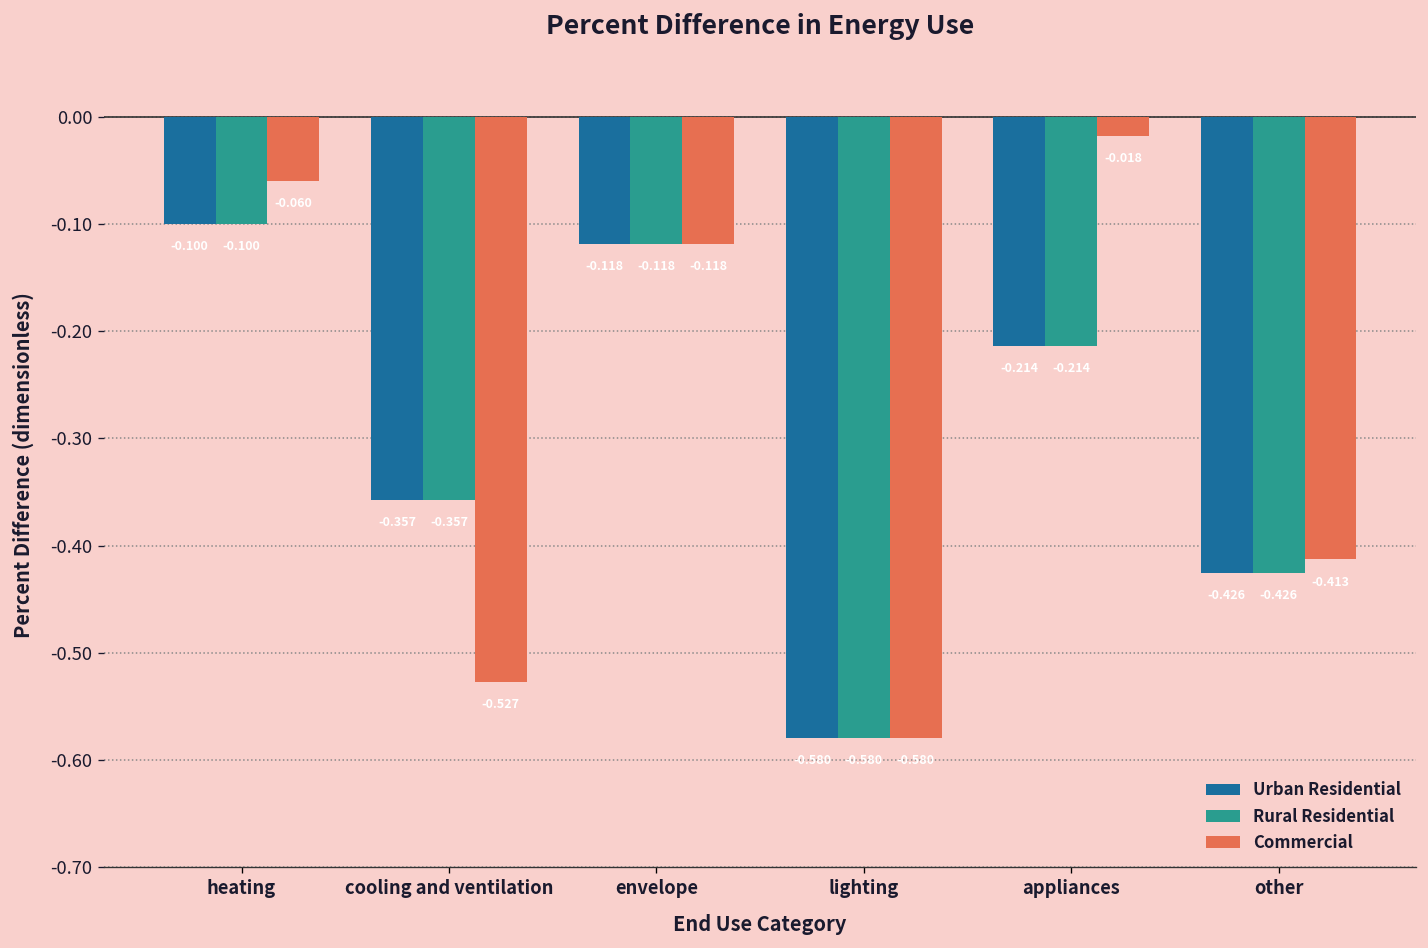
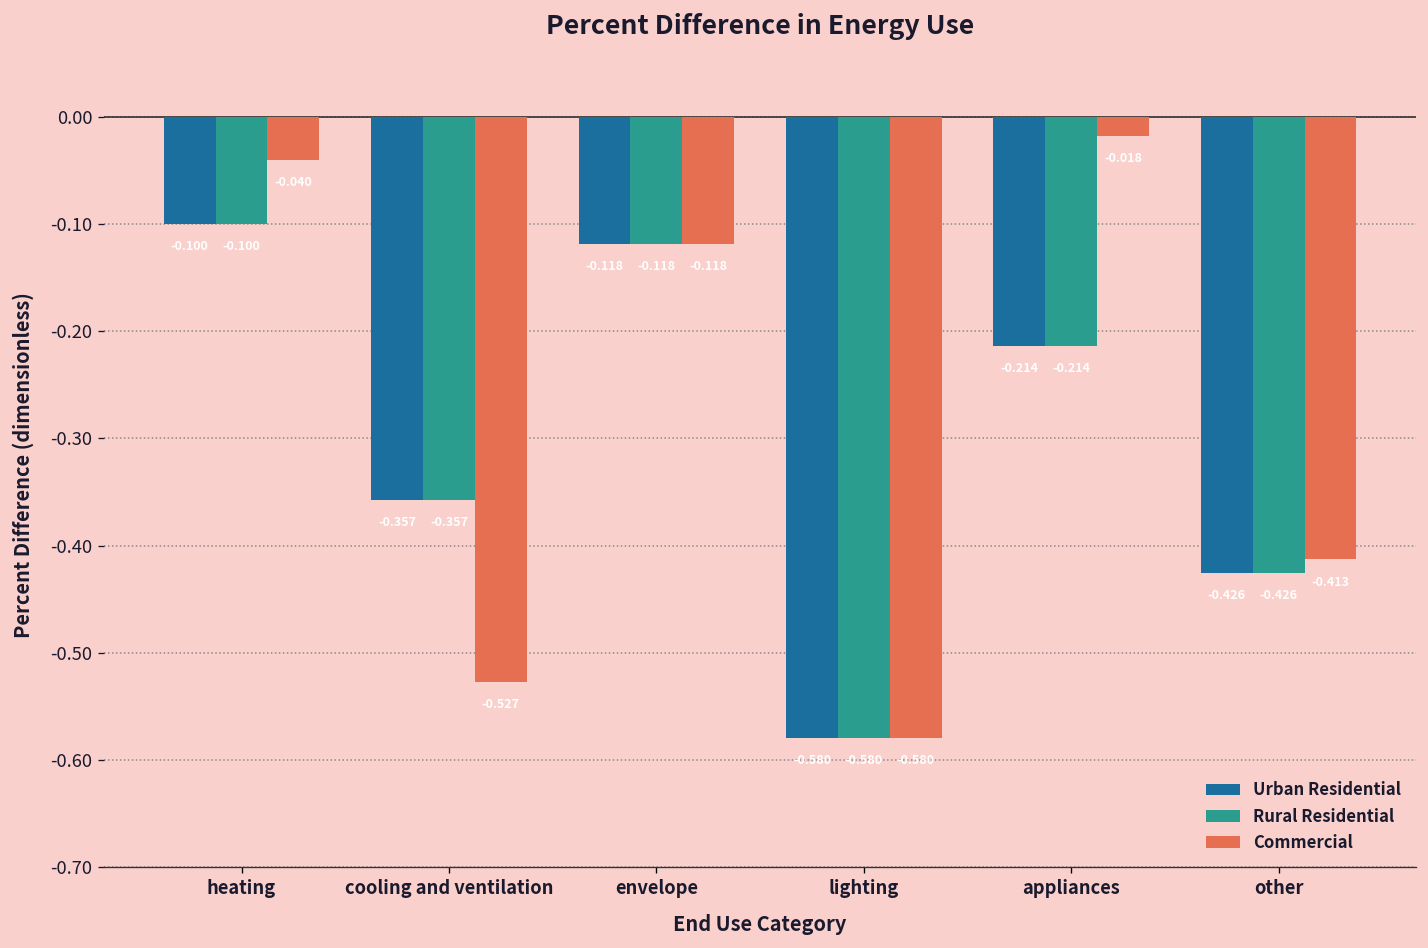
  {
    "Commercial": {
-     "heating": -0.060,
+     "heating": -0.040,
      "cooling and ventilation": -0.527,
      "envelope": -0.118,
      "lighting": -0.580,
      "appliances": -0.018,
      "other": -0.413
    }
  }
